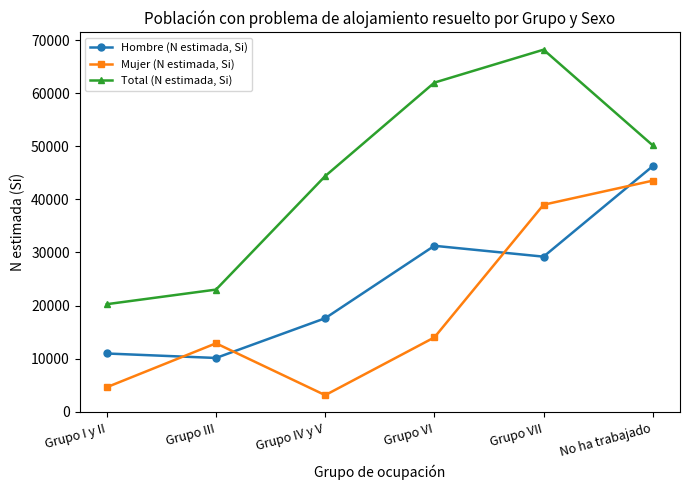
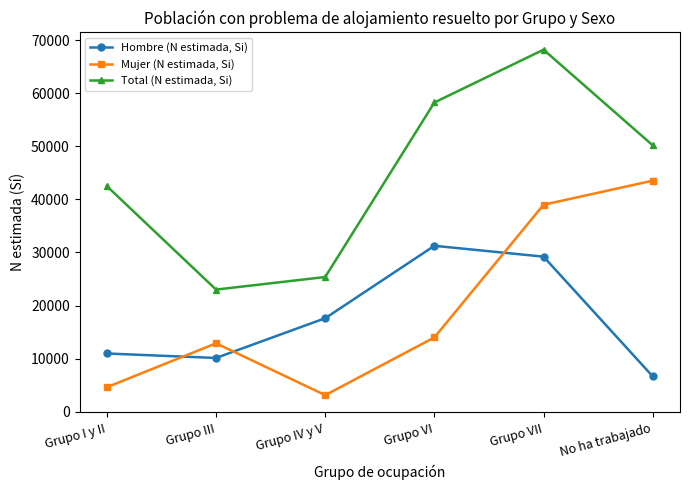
  {
    "Hombre (N estimada, Si)": {
      "Grupo I y II": 11000,
      "Grupo III": 10000,
      "Grupo IV y V": 18000,
      "Grupo VI": 31000,
      "Grupo VII": 29000,
-     "No ha trabajado": 46000
+     "No ha trabajado": 7000
    },
    "Mujer (N estimada, Si)": {
      "Grupo I y II": 5000,
      "Grupo III": 13000,
      "Grupo IV y V": 3000,
      "Grupo VI": 14000,
      "Grupo VII": 39000,
      "No ha trabajado": 44000
    },
    "Total (N estimada, Si)": {
-     "Grupo I y II": 20000,
+     "Grupo I y II": 42000,
      "Grupo III": 23000,
-     "Grupo IV y V": 44000,
-     "Grupo VI": 62000,
+     "Grupo IV y V": 25000,
+     "Grupo VI": 58000,
      "Grupo VII": 68000,
      "No ha trabajado": 50000
    }
  }
